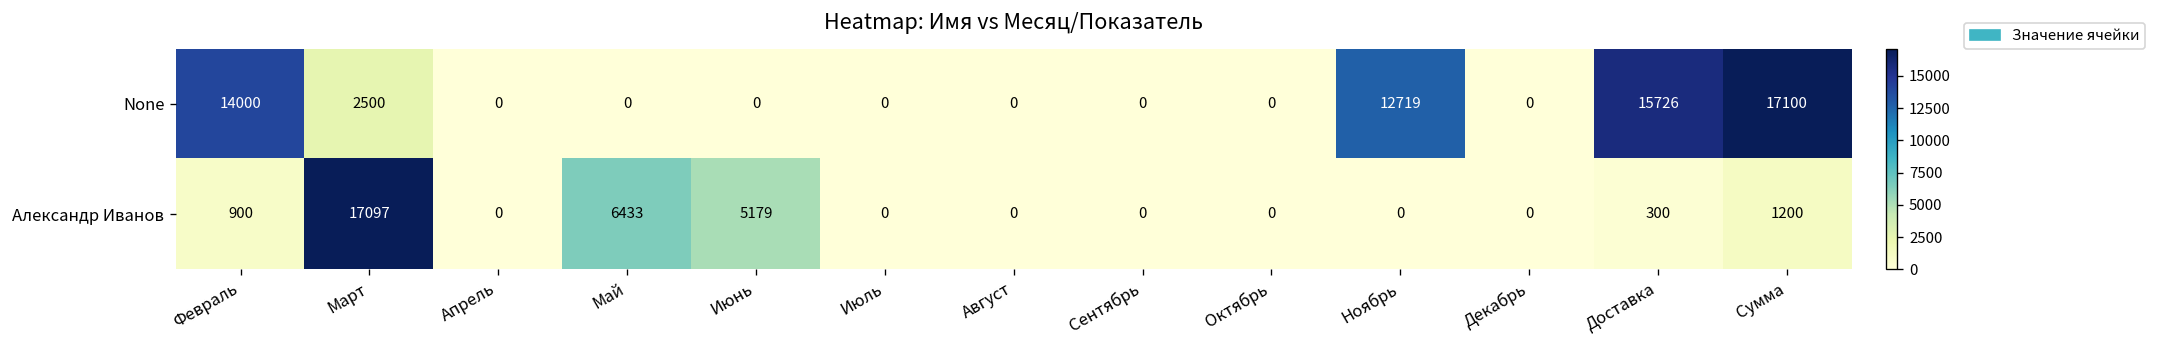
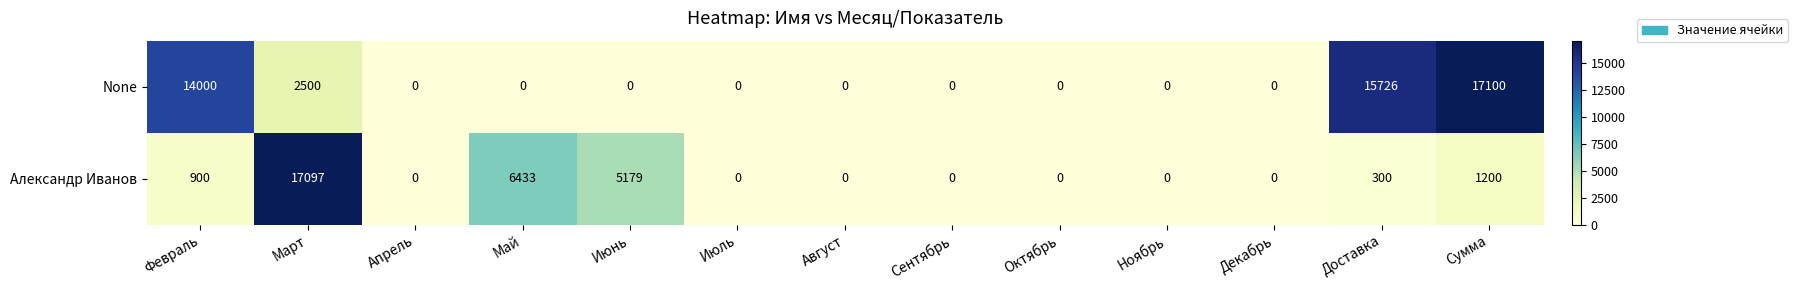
  {
    "None": {
      "Февраль": 14000,
      "Март": 2500,
      "Апрель": 0,
      "Май": 0,
      "Июнь": 0,
      "Июль": 0,
      "Август": 0,
      "Сентябрь": 0,
      "Октябрь": 0,
-     "Ноябрь": 12719,
+     "Ноябрь": 0,
      "Декабрь": 0,
      "Доставка": 15726,
      "Сумма": 17100
    },
    "Александр Иванов": {
      "Февраль": 900,
      "Март": 17097,
      "Апрель": 0,
      "Май": 6433,
      "Июнь": 5179,
      "Июль": 0,
      "Август": 0,
      "Сентябрь": 0,
      "Октябрь": 0,
      "Ноябрь": 0,
      "Декабрь": 0,
      "Доставка": 300,
      "Сумма": 1200
    }
  }
